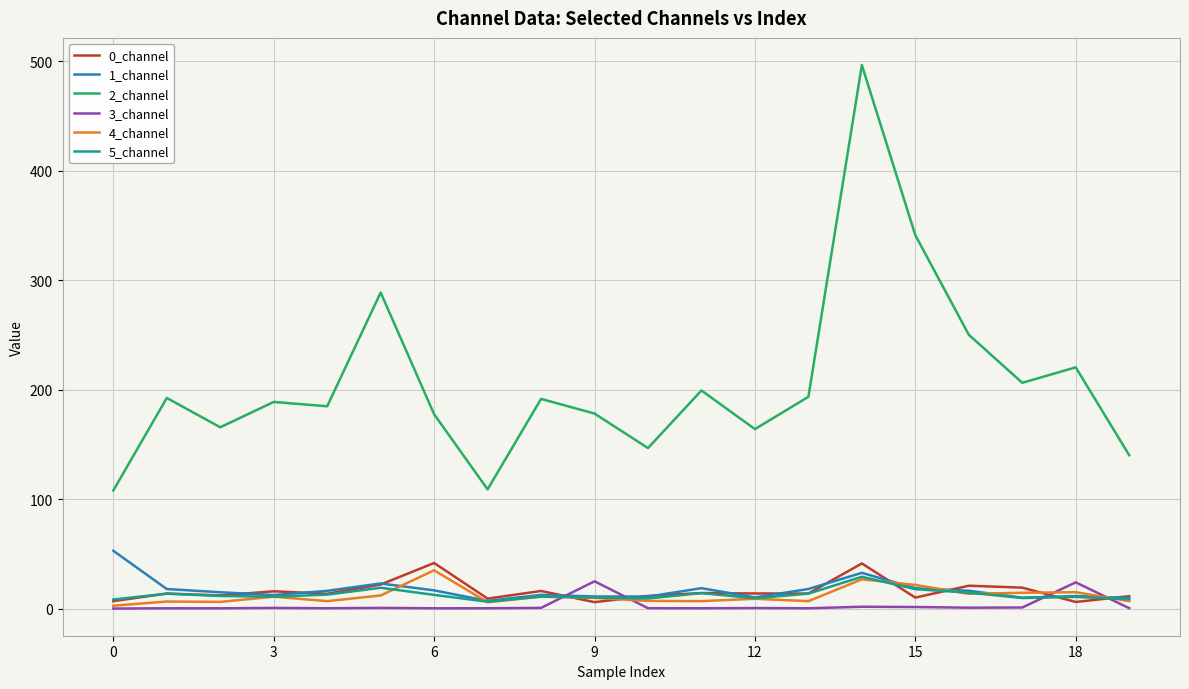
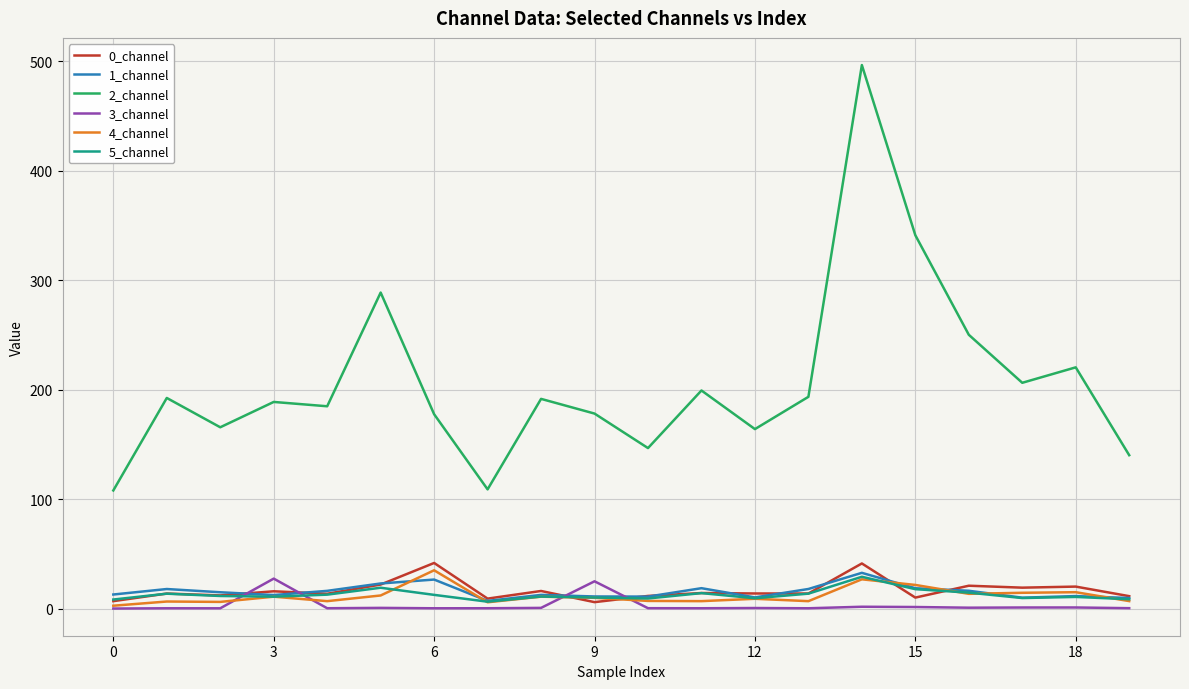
  {
    "0_channel": {
      "3": 16,
      "6": 42,
      "9": 6,
      "12": 14,
      "15": 10,
-     "18": 6
+     "18": 20
    },
    "1_channel": {
-     "0": 53,
-     "6": 17
+     "0": 13,
+     "6": 27
    },
    "3_channel": {
      "0": 0,
-     "3": 1,
+     "3": 27,
      "6": 0,
      "9": 25,
      "12": 1,
      "15": 2,
-     "18": 24
+     "18": 1
    },
    "4_channel": {
      "0": 3,
      "6": 35,
      "15": 22,
      "18": 15
    }
  }
